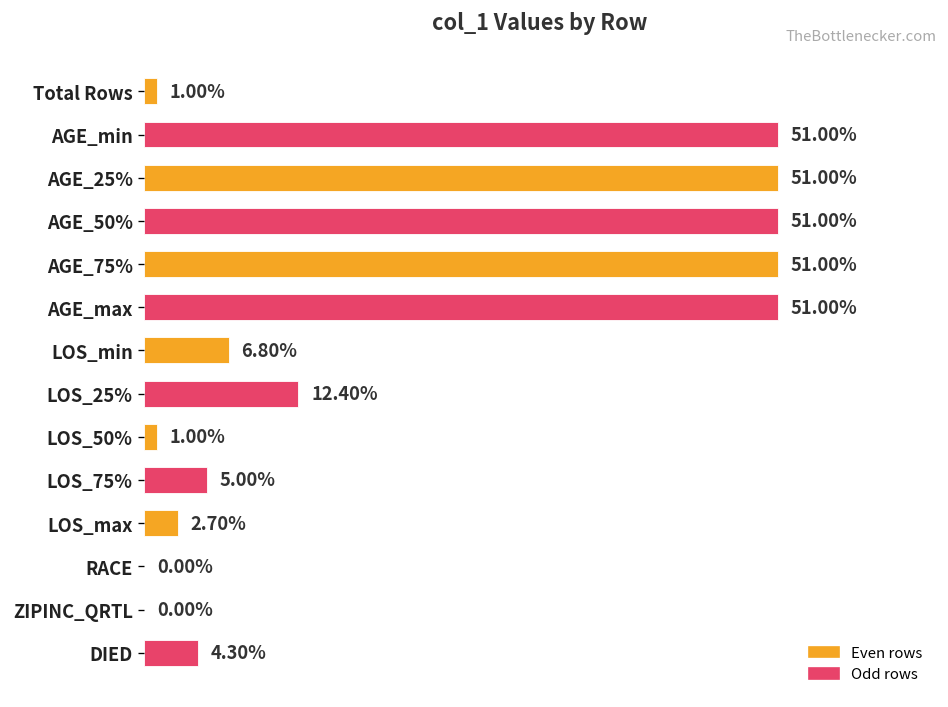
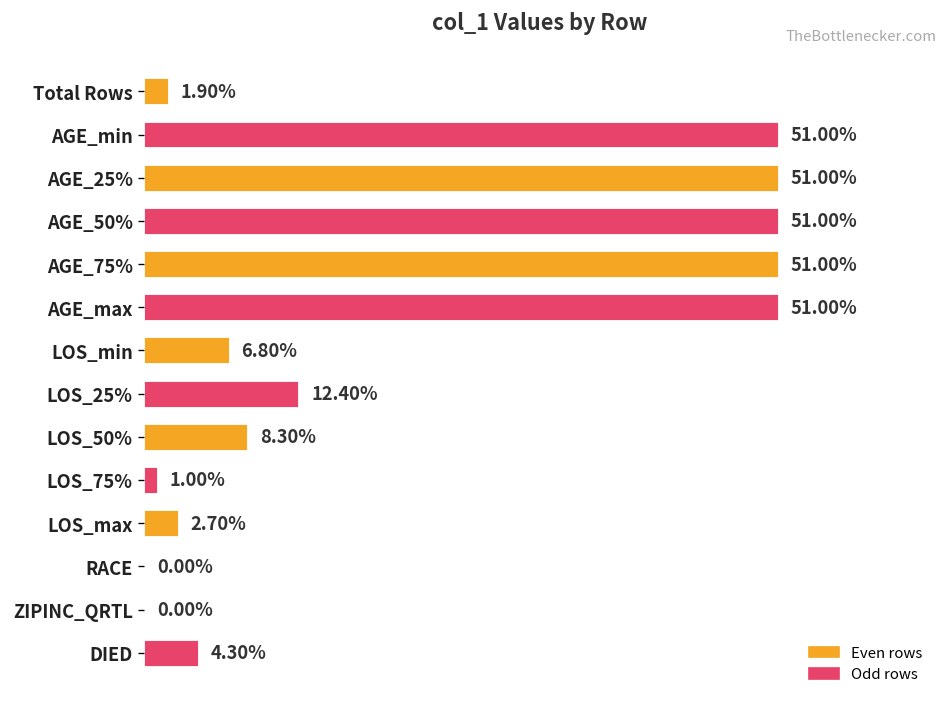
  {
-   "Total Rows": "1.00%",
+   "Total Rows": "1.90%",
    "AGE_min": "51.00%",
    "AGE_25%": "51.00%",
    "AGE_50%": "51.00%",
    "AGE_75%": "51.00%",
    "AGE_max": "51.00%",
    "LOS_min": "6.80%",
    "LOS_25%": "12.40%",
-   "LOS_50%": "1.00%",
-   "LOS_75%": "5.00%",
+   "LOS_50%": "8.30%",
+   "LOS_75%": "1.00%",
    "LOS_max": "2.70%",
    "RACE": "0.00%",
    "ZIPINC_QRTL": "0.00%",
    "DIED": "4.30%"
  }
